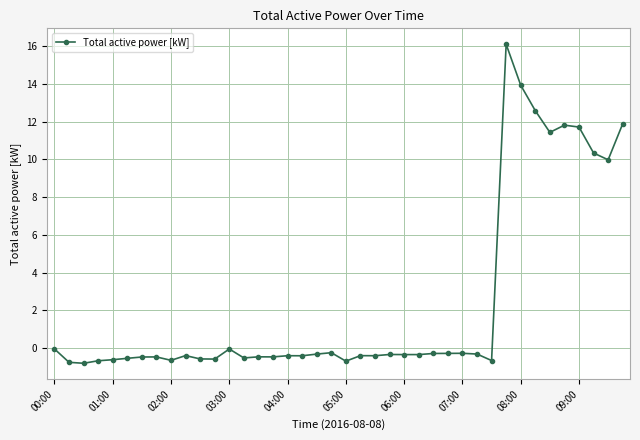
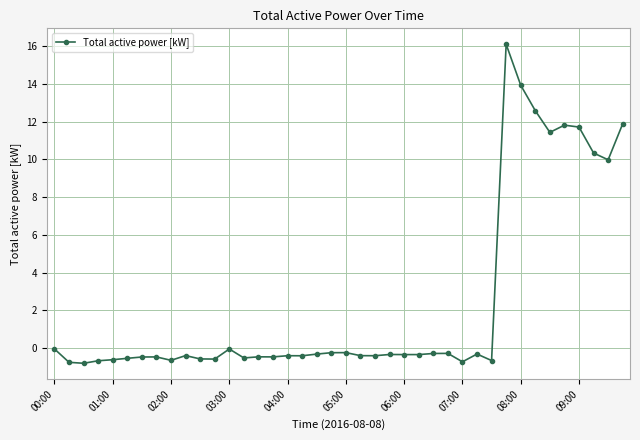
  {
    "00:00": 0.0,
    "01:00": -0.6,
    "02:00": -0.6,
    "03:00": 0.0,
    "04:00": -0.4,
-   "05:00": -0.7,
+   "05:00": -0.2,
    "06:00": -0.3,
-   "07:00": -0.3,
+   "07:00": -0.7,
    "08:00": 13.9,
    "09:00": 11.7
  }
